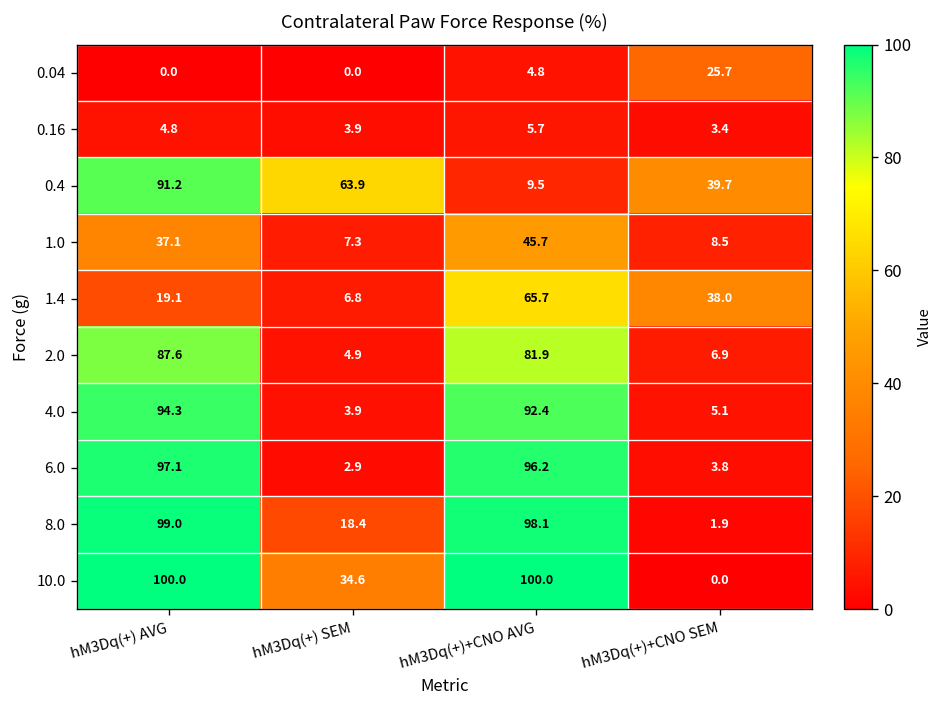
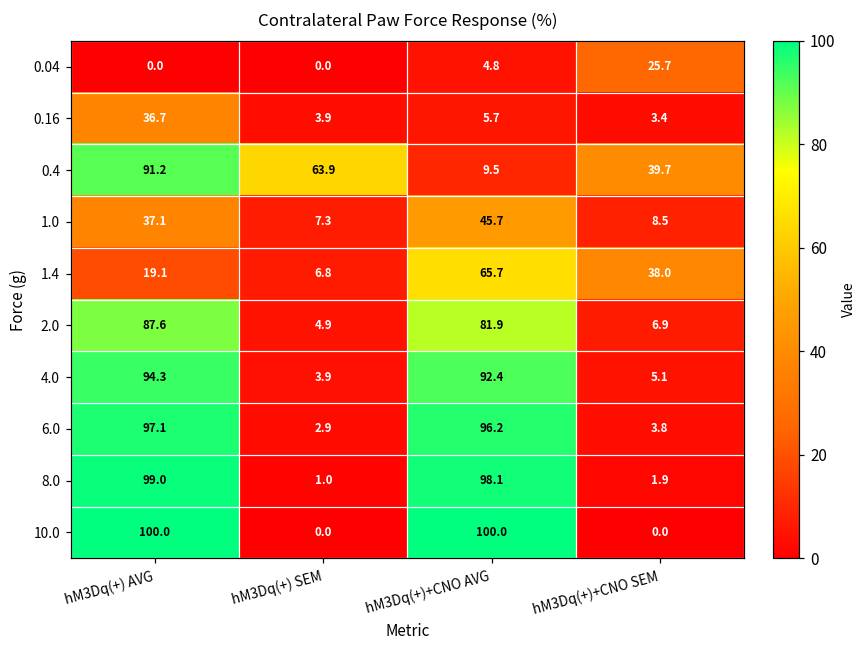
  {
    "0.04": {
      "hM3Dq(+) AVG": 0.0,
      "hM3Dq(+) SEM": 0.0,
      "hM3Dq(+)+CNO AVG": 4.8,
      "hM3Dq(+)+CNO SEM": 25.7
    },
    "0.16": {
-     "hM3Dq(+) AVG": 4.8,
+     "hM3Dq(+) AVG": 36.7,
      "hM3Dq(+) SEM": 3.9,
      "hM3Dq(+)+CNO AVG": 5.7,
      "hM3Dq(+)+CNO SEM": 3.4
    },
    "0.4": {
      "hM3Dq(+) AVG": 91.2,
      "hM3Dq(+) SEM": 63.9,
      "hM3Dq(+)+CNO AVG": 9.5,
      "hM3Dq(+)+CNO SEM": 39.7
    },
    "1.0": {
      "hM3Dq(+) AVG": 37.1,
      "hM3Dq(+) SEM": 7.3,
      "hM3Dq(+)+CNO AVG": 45.7,
      "hM3Dq(+)+CNO SEM": 8.5
    },
    "1.4": {
      "hM3Dq(+) AVG": 19.1,
      "hM3Dq(+) SEM": 6.8,
      "hM3Dq(+)+CNO AVG": 65.7,
      "hM3Dq(+)+CNO SEM": 38.0
    },
    "2.0": {
      "hM3Dq(+) AVG": 87.6,
      "hM3Dq(+) SEM": 4.9,
      "hM3Dq(+)+CNO AVG": 81.9,
      "hM3Dq(+)+CNO SEM": 6.9
    },
    "4.0": {
      "hM3Dq(+) AVG": 94.3,
      "hM3Dq(+) SEM": 3.9,
      "hM3Dq(+)+CNO AVG": 92.4,
      "hM3Dq(+)+CNO SEM": 5.1
    },
    "6.0": {
      "hM3Dq(+) AVG": 97.1,
      "hM3Dq(+) SEM": 2.9,
      "hM3Dq(+)+CNO AVG": 96.2,
      "hM3Dq(+)+CNO SEM": 3.8
    },
    "8.0": {
      "hM3Dq(+) AVG": 99.0,
-     "hM3Dq(+) SEM": 18.4,
+     "hM3Dq(+) SEM": 1.0,
      "hM3Dq(+)+CNO AVG": 98.1,
      "hM3Dq(+)+CNO SEM": 1.9
    },
    "10.0": {
      "hM3Dq(+) AVG": 100.0,
-     "hM3Dq(+) SEM": 34.6,
+     "hM3Dq(+) SEM": 0.0,
      "hM3Dq(+)+CNO AVG": 100.0,
      "hM3Dq(+)+CNO SEM": 0.0
    }
  }
